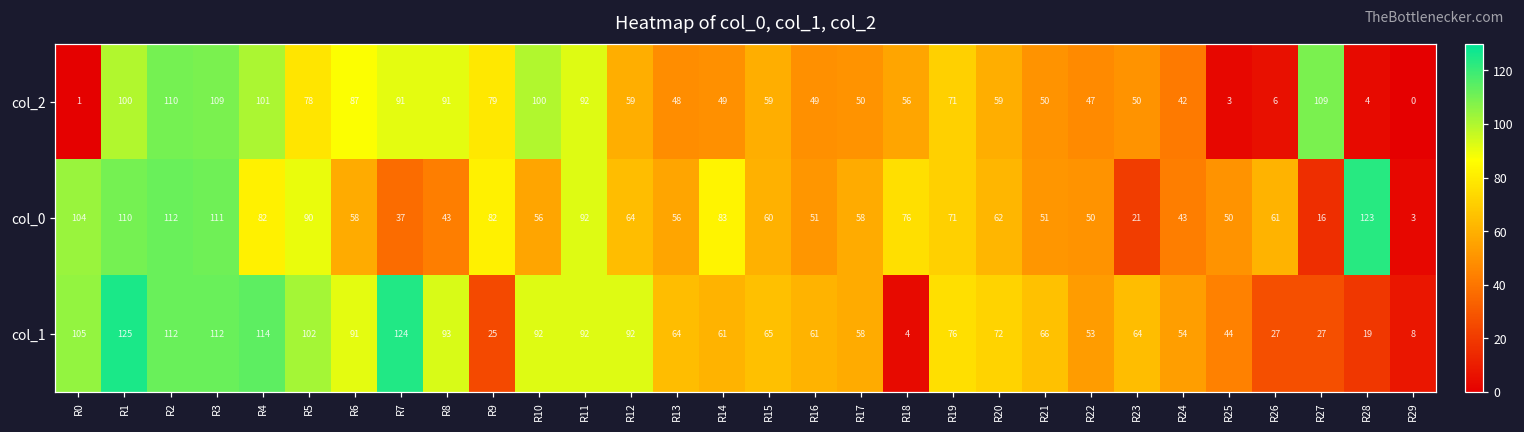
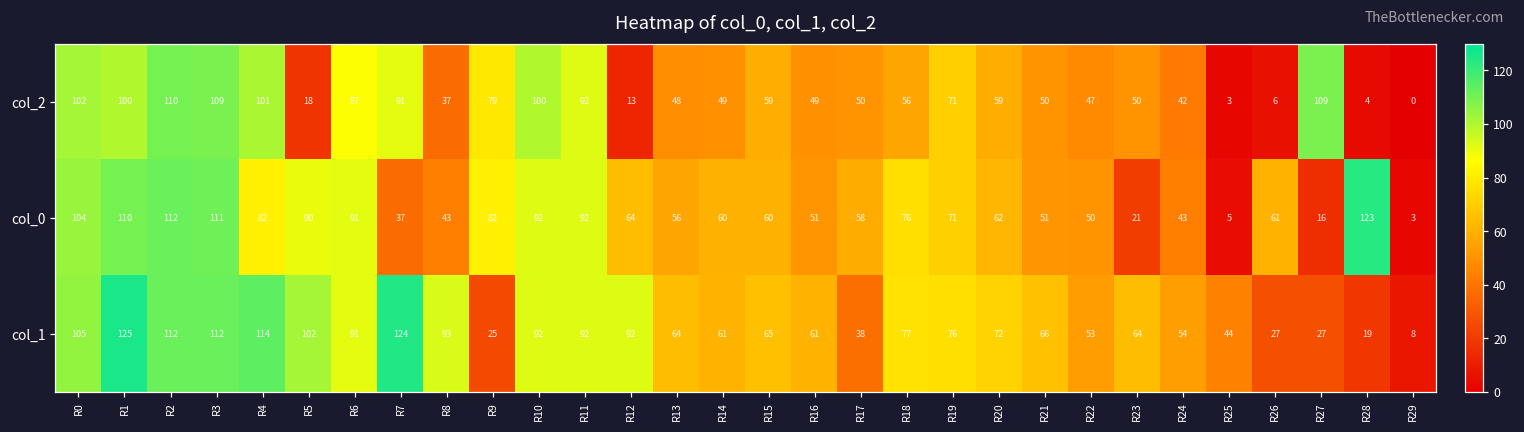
  {
    "col_2": {
-     "R0": 1,
+     "R0": 102,
      "R1": 100,
      "R2": 110,
      "R3": 109,
      "R4": 101,
-     "R5": 78,
+     "R5": 18,
      "R6": 87,
      "R7": 91,
-     "R8": 91,
+     "R8": 37,
      "R9": 79,
      "R10": 100,
      "R11": 92,
-     "R12": 59,
+     "R12": 13,
      "R13": 48,
      "R14": 49,
      "R15": 59,
      "R16": 49,
      "R17": 50,
      "R18": 56,
      "R19": 71,
      "R20": 59,
      "R21": 50,
      "R22": 47,
      "R23": 50,
      "R24": 42,
      "R25": 3,
      "R26": 6,
      "R27": 109,
      "R28": 4,
      "R29": 0
    },
    "col_0": {
      "R0": 104,
      "R1": 110,
      "R2": 112,
      "R3": 111,
      "R4": 82,
      "R5": 90,
-     "R6": 58,
+     "R6": 91,
      "R7": 37,
      "R8": 43,
      "R9": 82,
-     "R10": 56,
+     "R10": 92,
      "R11": 92,
      "R12": 64,
      "R13": 56,
-     "R14": 83,
+     "R14": 60,
      "R15": 60,
      "R16": 51,
      "R17": 58,
      "R18": 76,
      "R19": 71,
      "R20": 62,
      "R21": 51,
      "R22": 50,
      "R23": 21,
      "R24": 43,
-     "R25": 50,
+     "R25": 5,
      "R26": 61,
      "R27": 16,
      "R28": 123,
      "R29": 3
    },
    "col_1": {
      "R0": 105,
      "R1": 125,
      "R2": 112,
      "R3": 112,
      "R4": 114,
      "R5": 102,
      "R6": 91,
      "R7": 124,
      "R8": 93,
      "R9": 25,
      "R10": 92,
      "R11": 92,
      "R12": 92,
      "R13": 64,
      "R14": 61,
      "R15": 65,
      "R16": 61,
-     "R17": 58,
-     "R18": 4,
+     "R17": 38,
+     "R18": 77,
      "R19": 76,
      "R20": 72,
      "R21": 66,
      "R22": 53,
      "R23": 64,
      "R24": 54,
      "R25": 44,
      "R26": 27,
      "R27": 27,
      "R28": 19,
      "R29": 8
    }
  }
